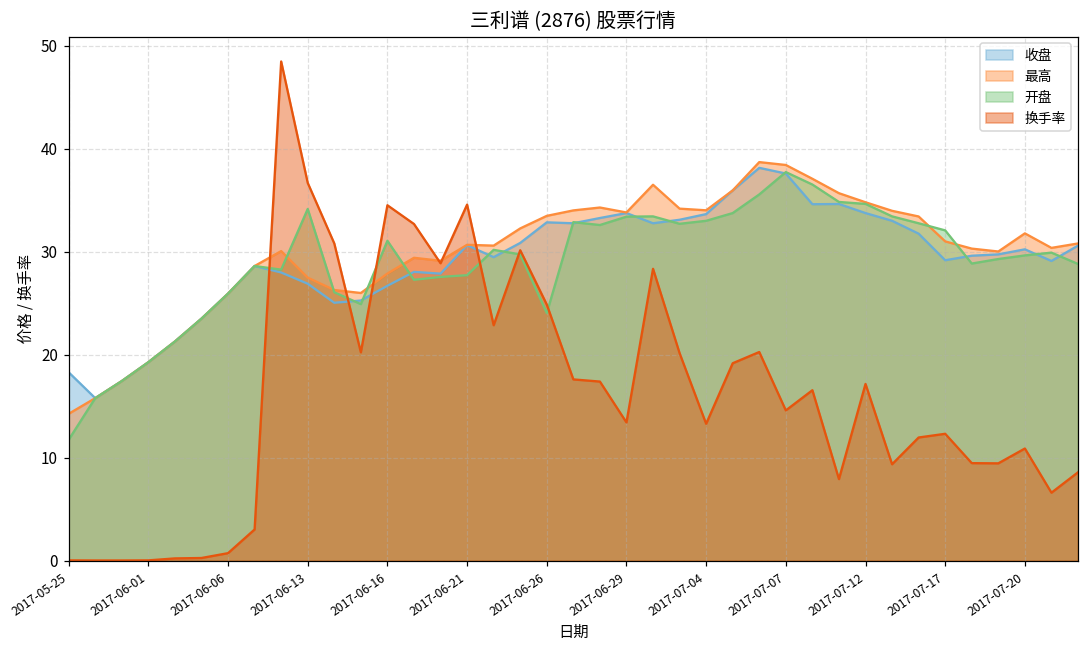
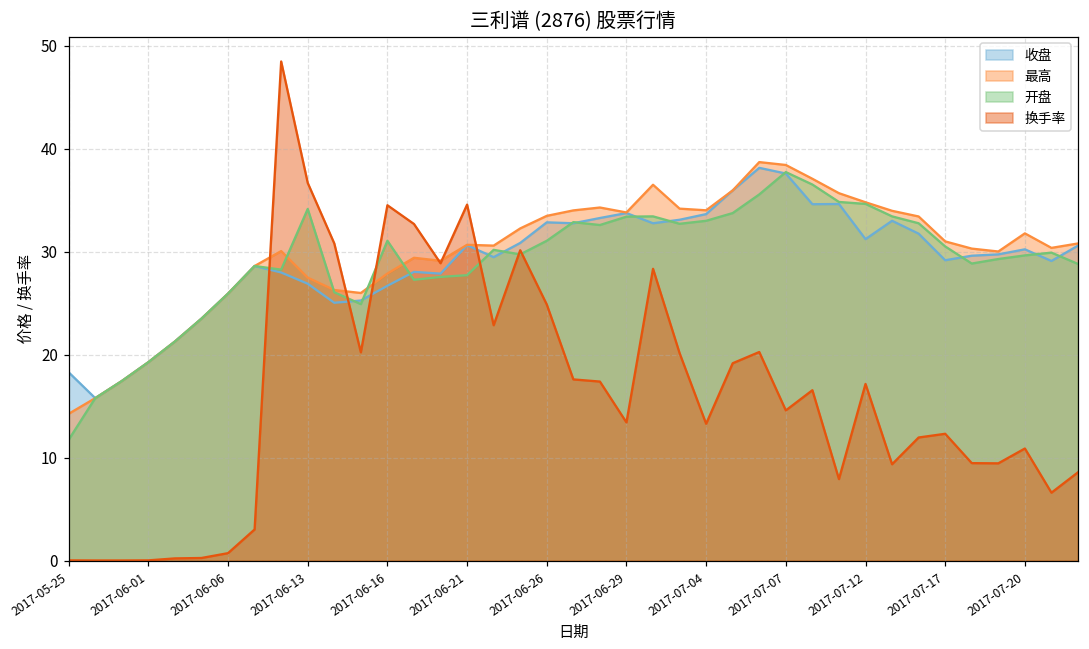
  {
    "收盘": {
      "2017-05-25": 18,
      "2017-06-13": 27,
      "2017-06-16": 27,
      "2017-06-26": 33,
      "2017-07-04": 34,
-     "2017-07-12": 34,
+     "2017-07-12": 31,
      "2017-07-17": 29,
      "2017-07-20": 30
    },
    "开盘": {
      "2017-05-25": 12,
      "2017-06-13": 34,
      "2017-06-16": 31,
      "2017-06-21": 28,
-     "2017-06-26": 24,
+     "2017-06-26": 31,
      "2017-06-29": 33,
      "2017-07-04": 33,
-     "2017-07-17": 32,
+     "2017-07-17": 31,
      "2017-07-20": 30
    }
  }
